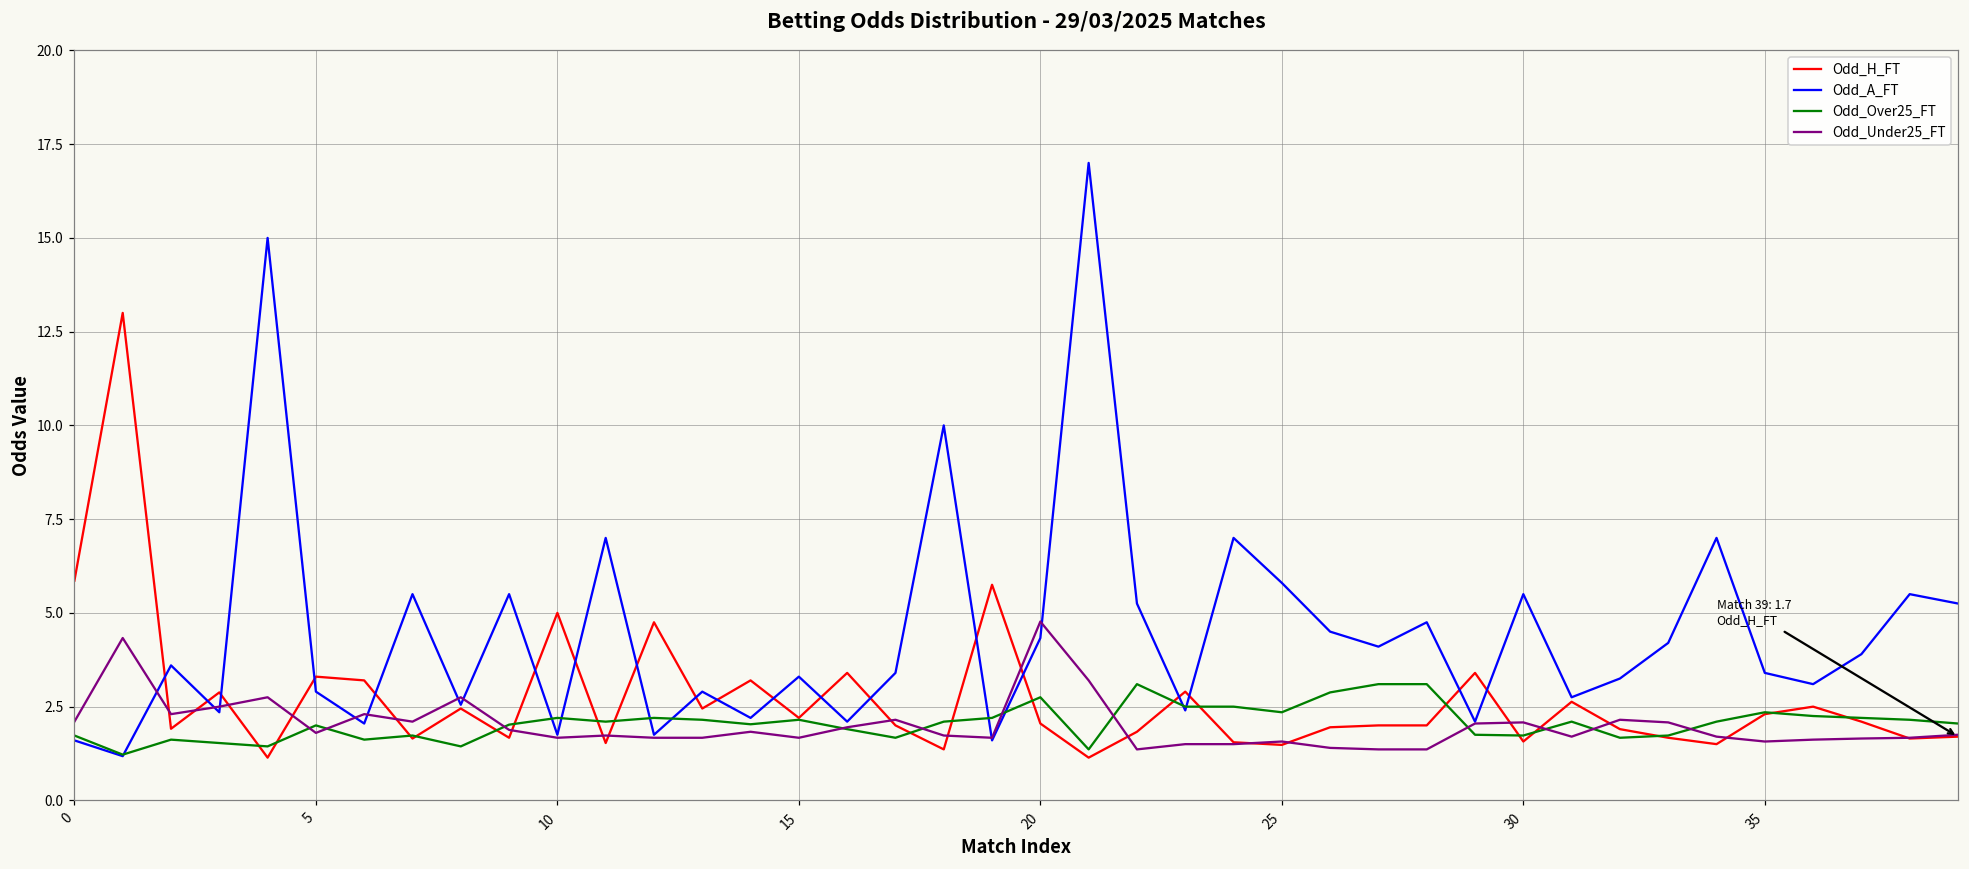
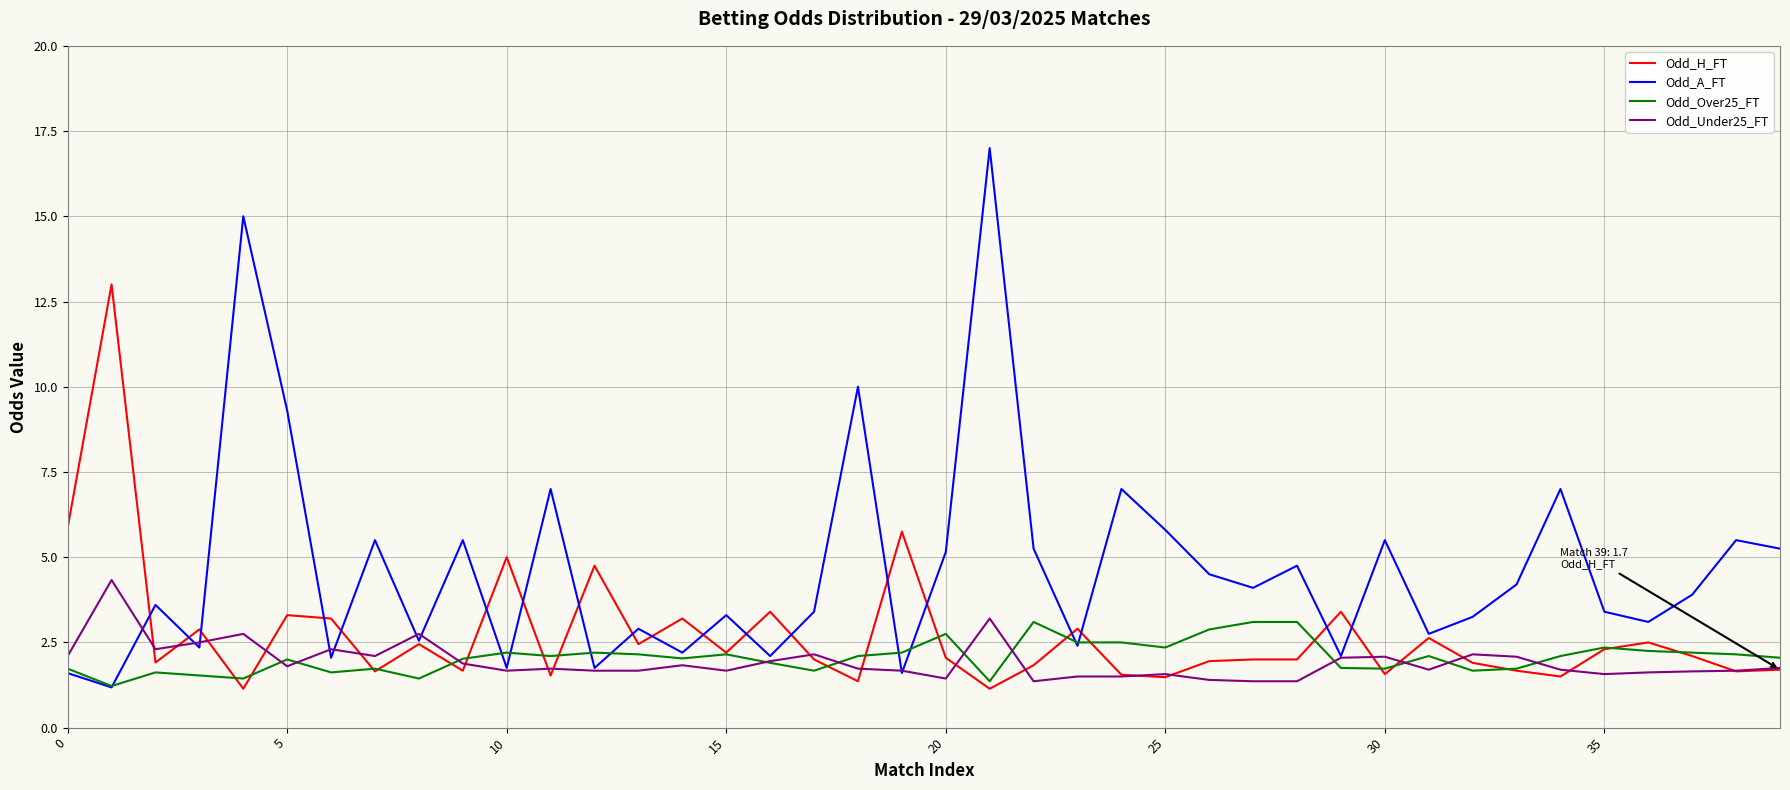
  {
    "Odd_H_FT": {
      "0": 5.9,
      "5": 3.3,
      "10": 5.0,
      "20": 2.1,
      "25": 1.5,
      "30": 1.6
    },
    "Odd_A_FT": {
      "0": 1.6,
-     "5": 2.9,
+     "5": 9.3,
      "10": 1.8,
      "15": 3.3,
-     "20": 4.3,
+     "20": 5.2,
      "25": 5.8,
      "30": 5.5
    },
    "Odd_Over25_FT": {
      "0": 1.7,
      "5": 2.0,
      "10": 2.2,
      "20": 2.8,
      "25": 2.4,
      "30": 1.7
    },
    "Odd_Under25_FT": {
      "0": 2.1,
      "5": 1.8,
      "10": 1.7,
      "15": 1.7,
-     "20": 4.8,
+     "20": 1.4,
      "25": 1.6,
      "30": 2.1,
      "35": 1.6
    }
  }
